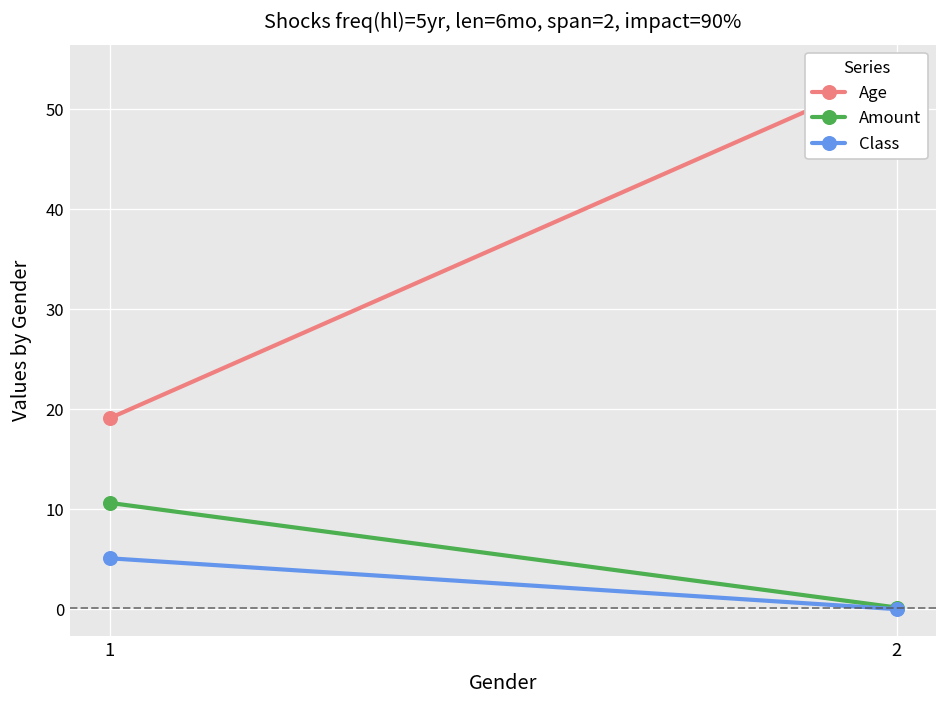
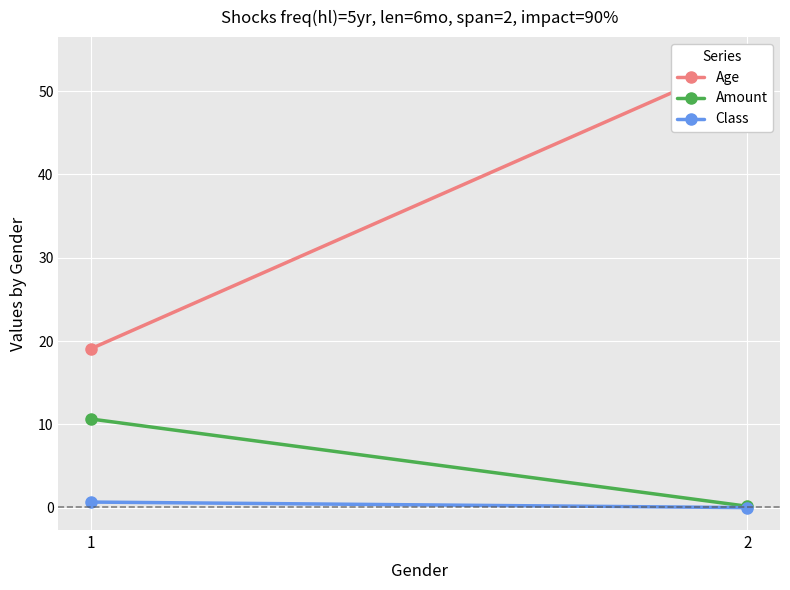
  {
    "Age": {
      "1": 19
    },
    "Amount": {
      "1": 11
    },
    "Class": {
-     "1": 5
+     "1": 1
    }
  }
